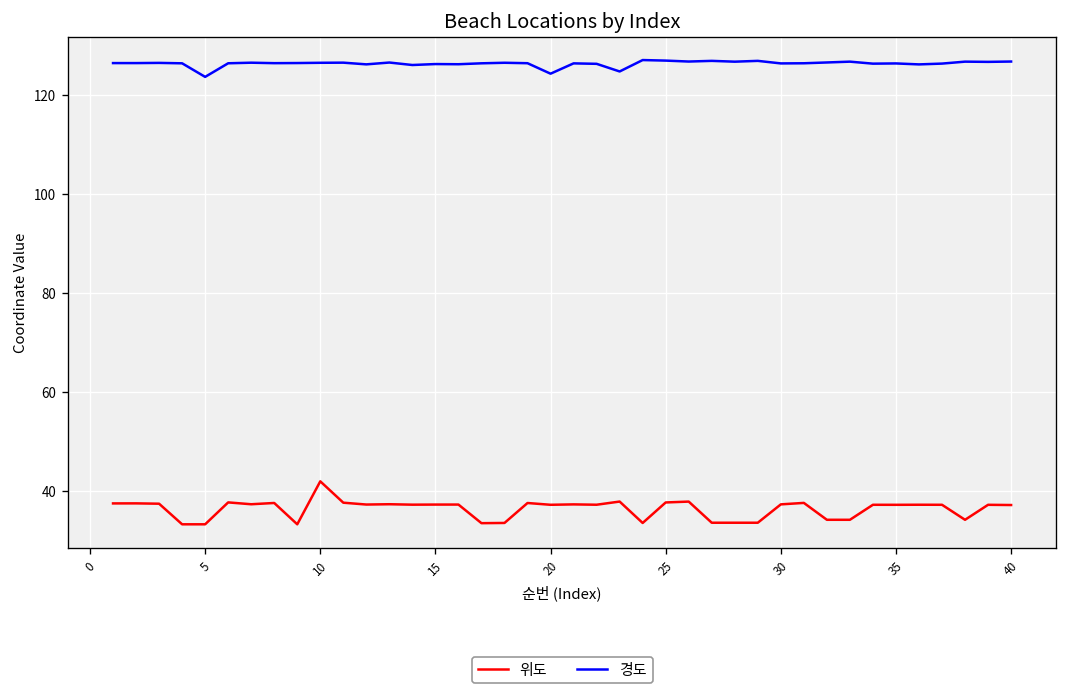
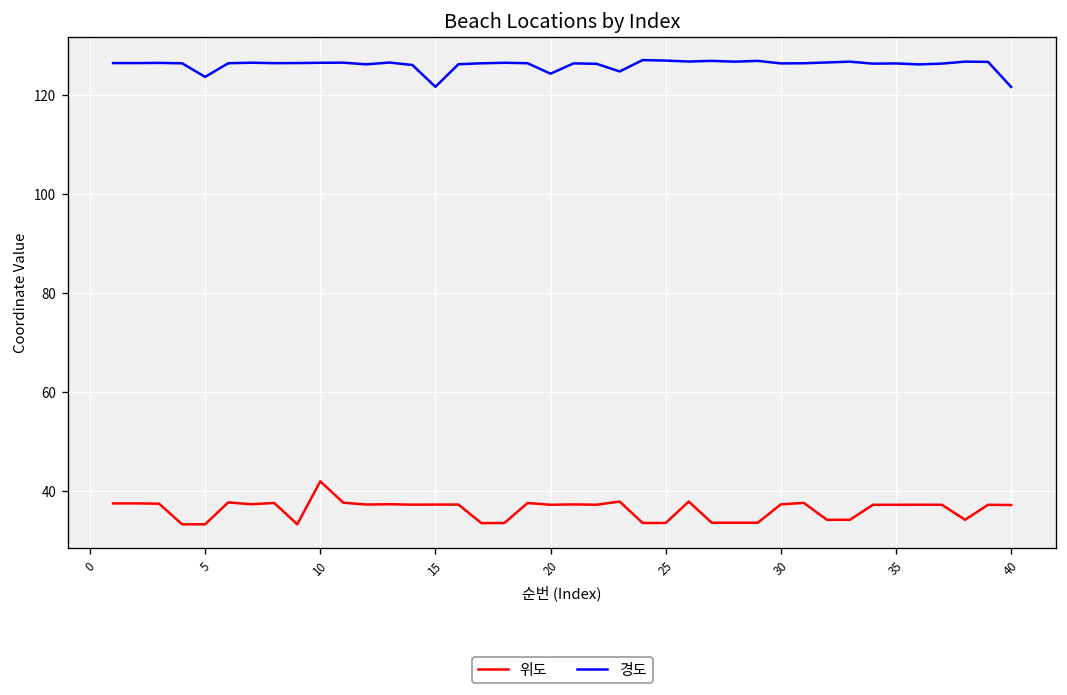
  {
    "위도": {
      "5": 33,
      "10": 42,
      "15": 37,
      "20": 37,
-     "25": 38,
+     "25": 33,
      "30": 37,
      "35": 37,
      "40": 37
    },
    "경도": {
      "5": 124,
      "10": 126,
-     "15": 126,
+     "15": 122,
      "20": 124,
      "25": 127,
      "30": 126,
      "35": 126,
-     "40": 127
+     "40": 122
    }
  }
